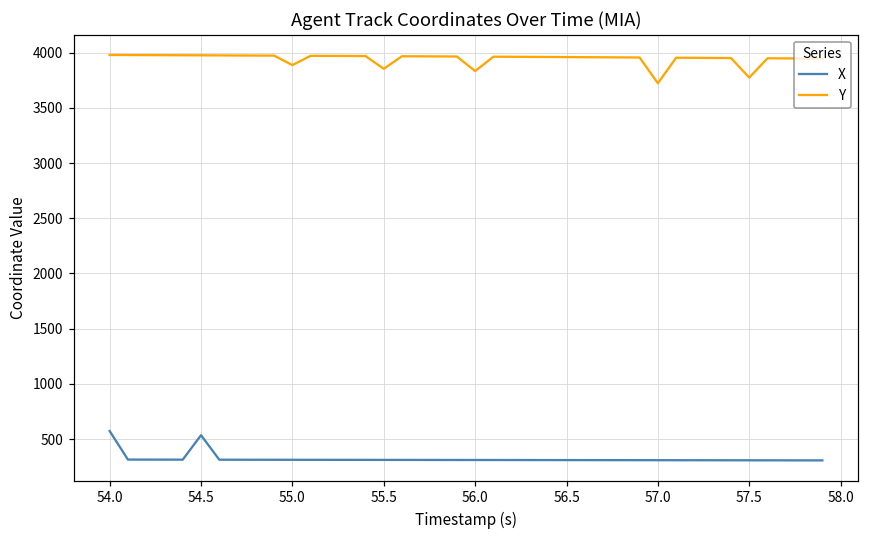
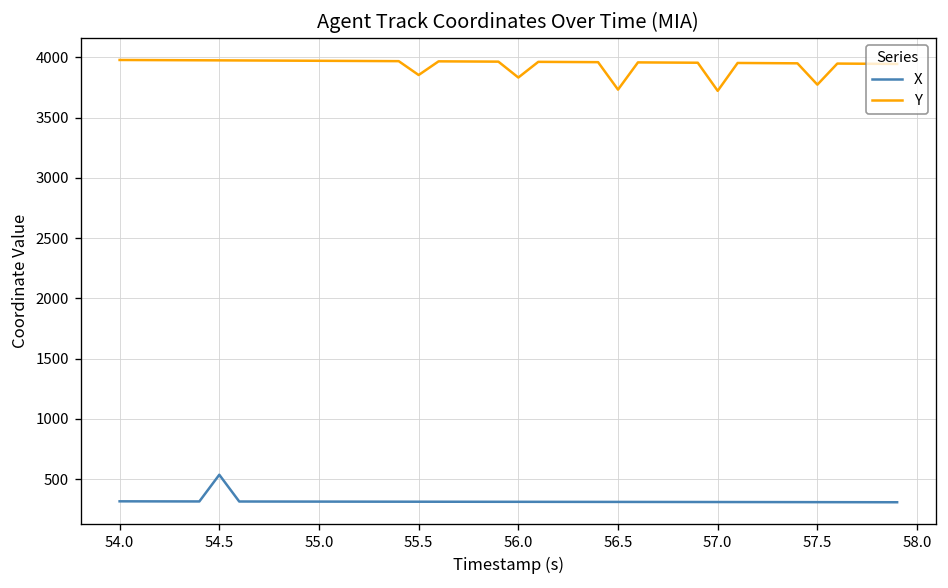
  {
    "X": {
-     "54.0": 570,
+     "54.0": 320,
      "54.5": 540,
      "55.0": 310,
      "55.5": 310,
      "56.0": 310,
      "56.5": 310,
      "57.0": 310,
      "57.5": 310
    },
    "Y": {
      "54.0": 3980,
      "54.5": 3980,
-     "55.0": 3890,
+     "55.0": 3970,
      "55.5": 3850,
      "56.0": 3830,
-     "56.5": 3960,
+     "56.5": 3730,
      "57.0": 3720,
      "57.5": 3770
    }
  }
